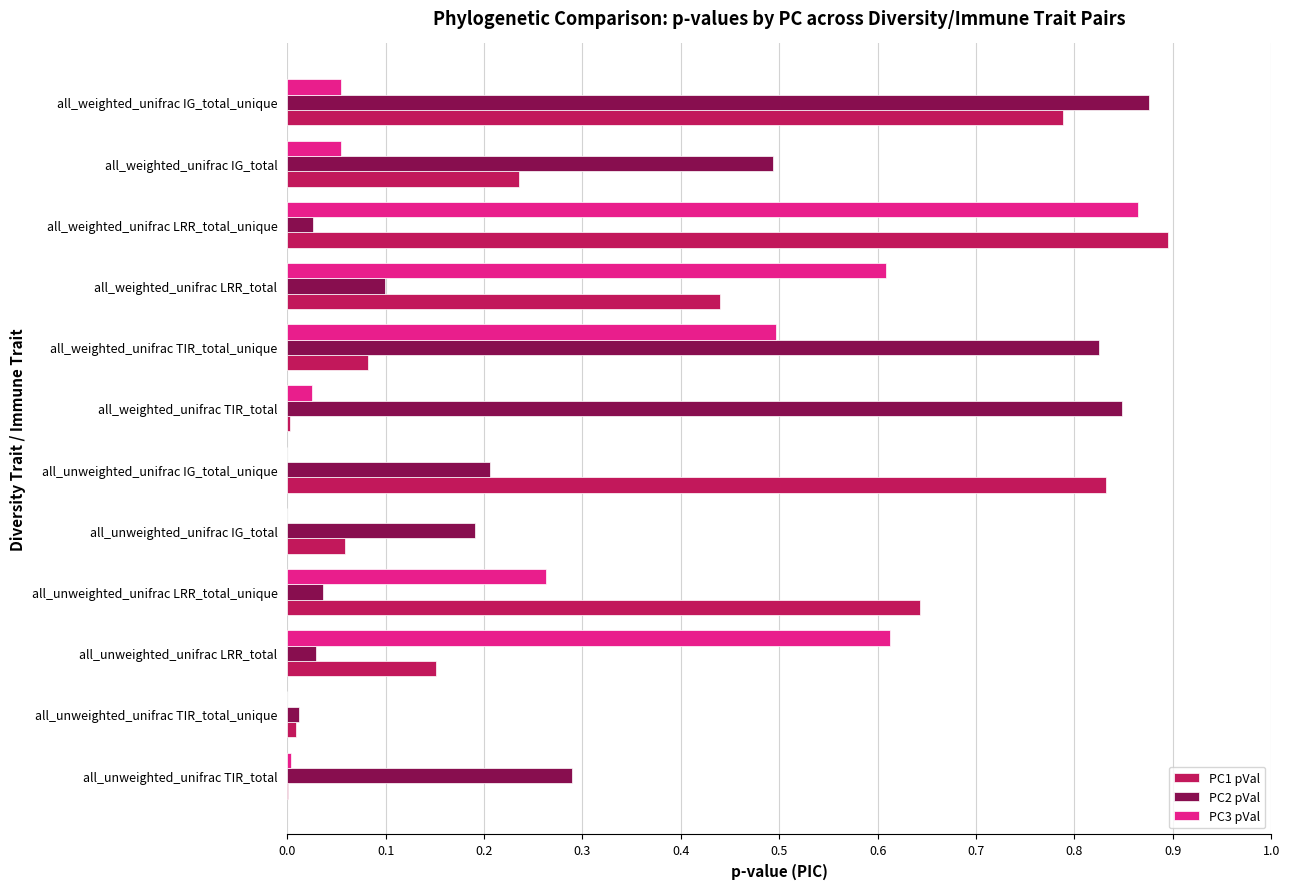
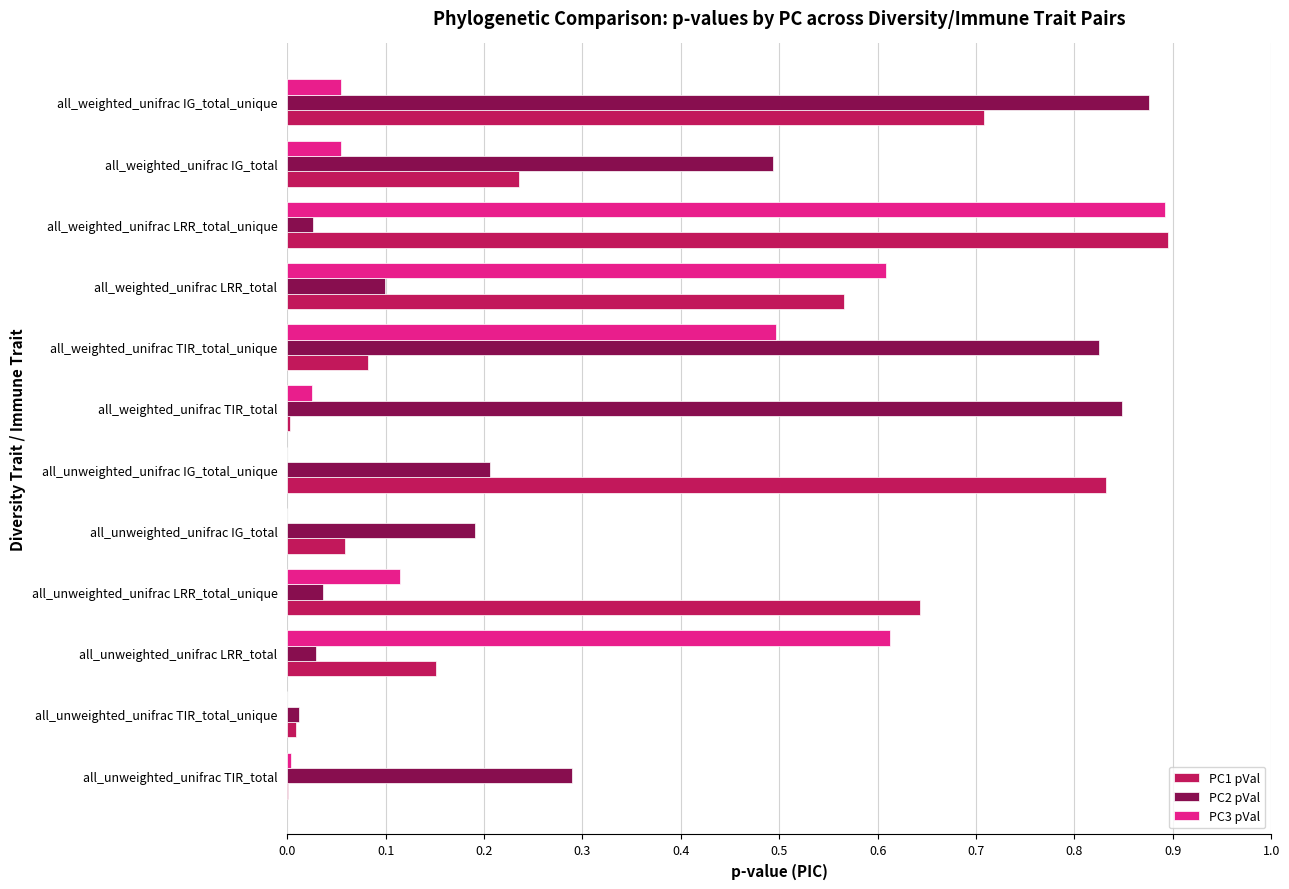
  {
    "PC1 pVal": {
-     "all_weighted_unifrac IG_total_unique": 0.79,
+     "all_weighted_unifrac IG_total_unique": 0.71,
      "all_weighted_unifrac IG_total": 0.24,
      "all_weighted_unifrac LRR_total_unique": 0.90,
-     "all_weighted_unifrac LRR_total": 0.44,
+     "all_weighted_unifrac LRR_total": 0.57,
      "all_weighted_unifrac TIR_total_unique": 0.08,
      "all_weighted_unifrac TIR_total": 0.00,
      "all_unweighted_unifrac IG_total_unique": 0.83,
      "all_unweighted_unifrac IG_total": 0.06,
      "all_unweighted_unifrac LRR_total_unique": 0.64,
      "all_unweighted_unifrac LRR_total": 0.15,
      "all_unweighted_unifrac TIR_total_unique": 0.01
    },
    "PC2 pVal": {
      "all_weighted_unifrac IG_total_unique": 0.88,
      "all_weighted_unifrac IG_total": 0.49,
      "all_weighted_unifrac LRR_total_unique": 0.03,
      "all_weighted_unifrac LRR_total": 0.10,
      "all_weighted_unifrac TIR_total_unique": 0.83,
      "all_weighted_unifrac TIR_total": 0.85,
      "all_unweighted_unifrac IG_total_unique": 0.21,
      "all_unweighted_unifrac IG_total": 0.19,
      "all_unweighted_unifrac LRR_total_unique": 0.04,
      "all_unweighted_unifrac LRR_total": 0.03,
      "all_unweighted_unifrac TIR_total_unique": 0.01,
      "all_unweighted_unifrac TIR_total": 0.29
    },
    "PC3 pVal": {
      "all_weighted_unifrac IG_total_unique": 0.05,
      "all_weighted_unifrac IG_total": 0.05,
-     "all_weighted_unifrac LRR_total_unique": 0.86,
+     "all_weighted_unifrac LRR_total_unique": 0.89,
      "all_weighted_unifrac LRR_total": 0.61,
      "all_weighted_unifrac TIR_total_unique": 0.50,
      "all_weighted_unifrac TIR_total": 0.02,
-     "all_unweighted_unifrac LRR_total_unique": 0.26,
+     "all_unweighted_unifrac LRR_total_unique": 0.12,
      "all_unweighted_unifrac LRR_total": 0.61,
      "all_unweighted_unifrac TIR_total": 0.00
    }
  }
